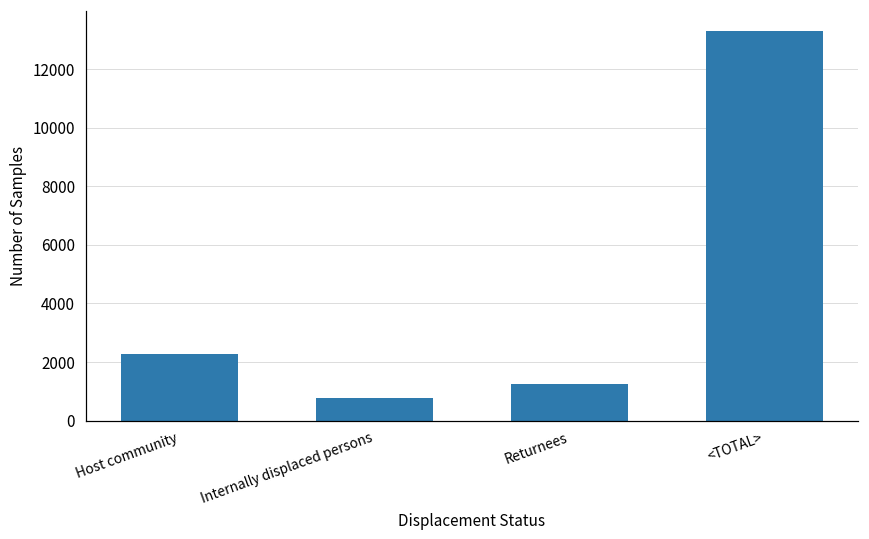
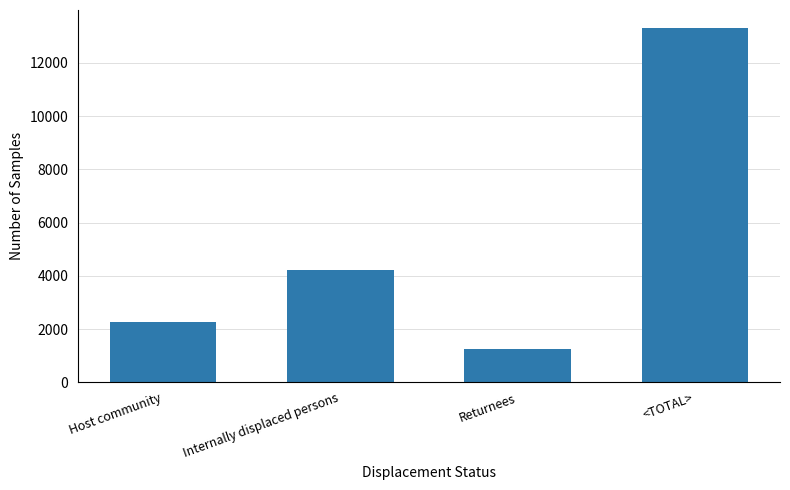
  {
    "Host community": 2300,
-   "Internally displaced persons": 800,
+   "Internally displaced persons": 4200,
    "Returnees": 1300,
    "<TOTAL>": 13300
  }
